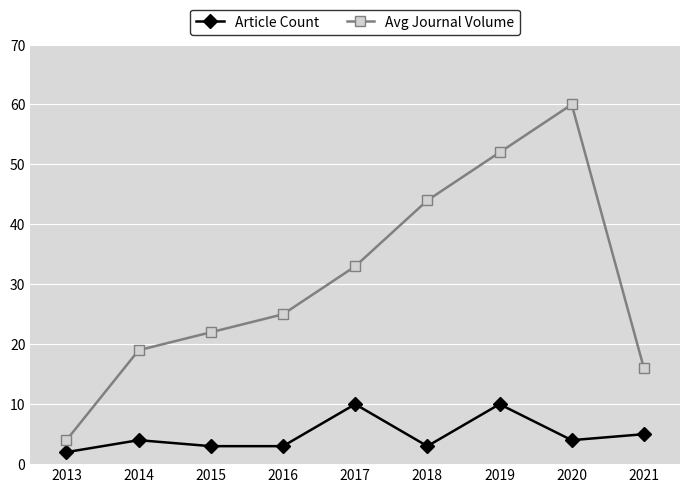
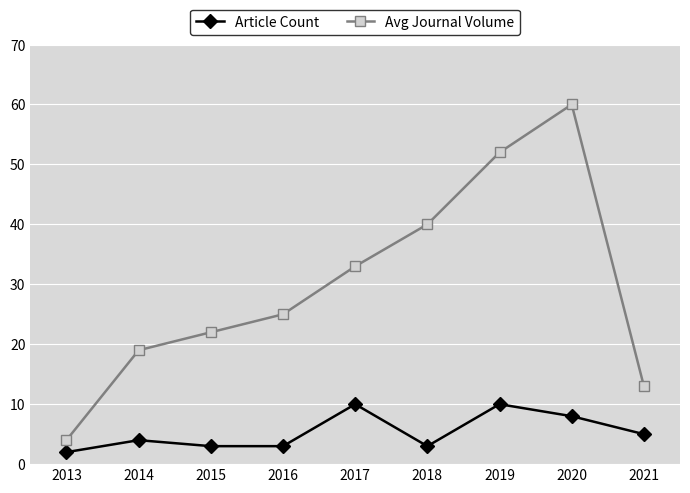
  {
    "Article Count": {
      "2013": 2,
      "2014": 4,
      "2015": 3,
      "2016": 3,
      "2017": 10,
      "2018": 3,
      "2019": 10,
-     "2020": 4,
+     "2020": 8,
      "2021": 5
    },
    "Avg Journal Volume": {
      "2013": 4,
      "2014": 19,
      "2015": 22,
      "2016": 25,
      "2017": 33,
-     "2018": 44,
+     "2018": 40,
      "2019": 52,
      "2020": 60,
-     "2021": 16
+     "2021": 13
    }
  }
